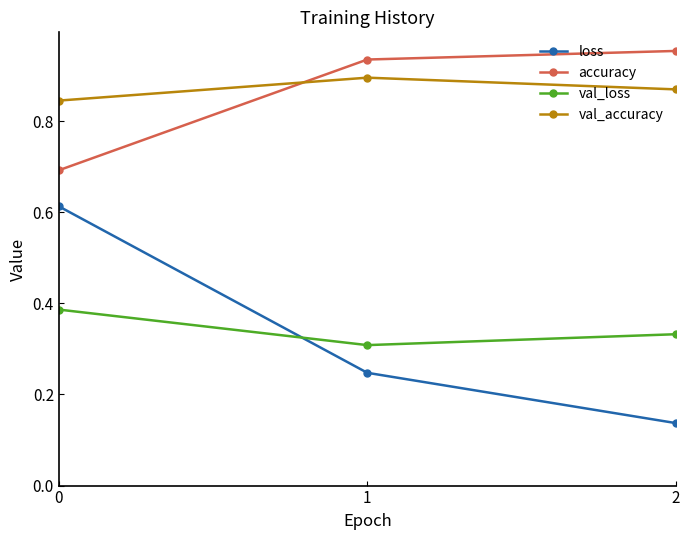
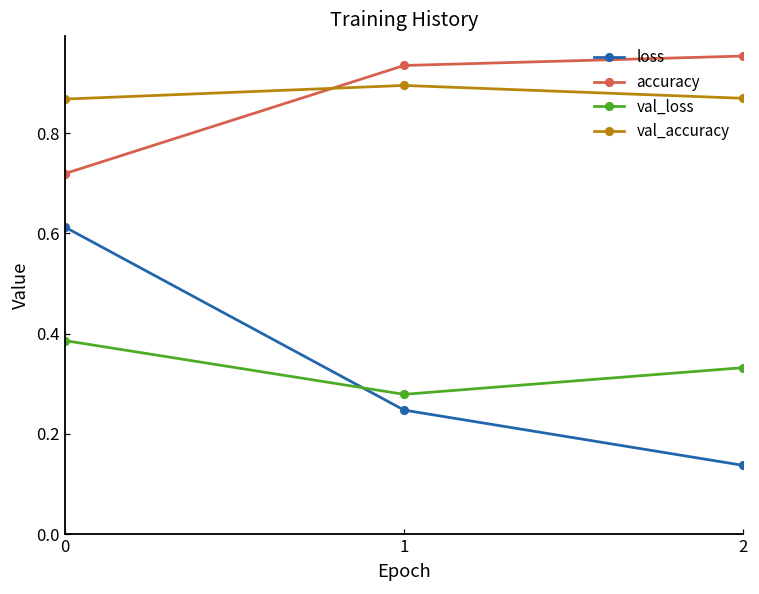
  {
    "loss": {
      "0": 0.61,
      "1": 0.25,
      "2": 0.14
    },
    "accuracy": {
-     "0": 0.69,
+     "0": 0.72,
      "1": 0.94,
      "2": 0.95
    },
    "val_loss": {
      "0": 0.39,
-     "1": 0.31,
+     "1": 0.28,
      "2": 0.33
    },
    "val_accuracy": {
-     "0": 0.85,
+     "0": 0.87,
      "1": 0.90,
      "2": 0.87
    }
  }
